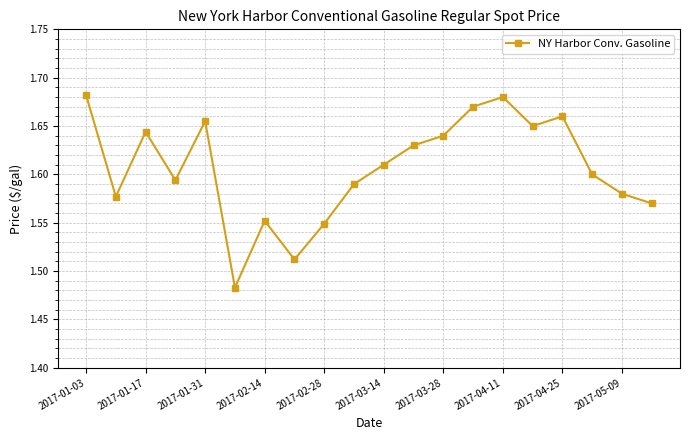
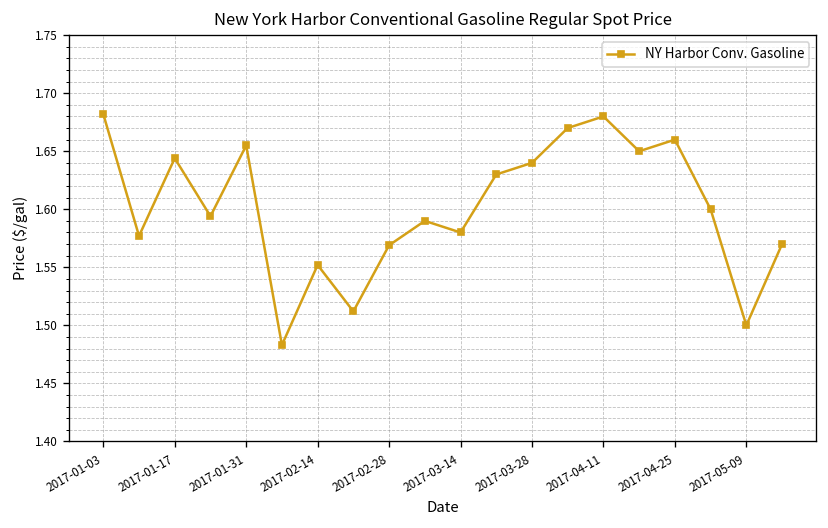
  {
    "2017-01-03": 1.68,
    "2017-01-17": 1.64,
    "2017-01-31": 1.66,
    "2017-02-14": 1.55,
-   "2017-02-28": 1.55,
-   "2017-03-14": 1.61,
+   "2017-02-28": 1.57,
+   "2017-03-14": 1.58,
    "2017-03-28": 1.64,
    "2017-04-11": 1.68,
    "2017-04-25": 1.66,
-   "2017-05-09": 1.58
+   "2017-05-09": 1.50
  }
